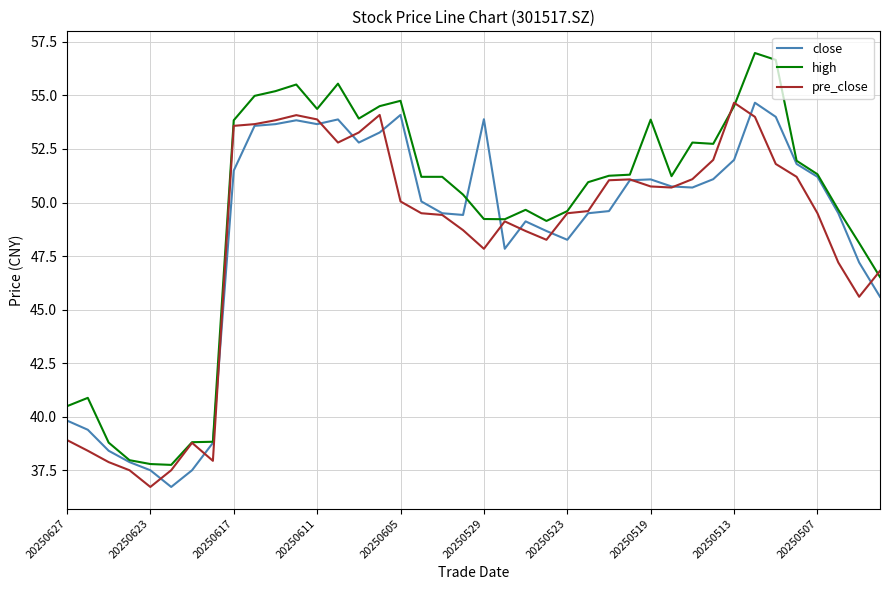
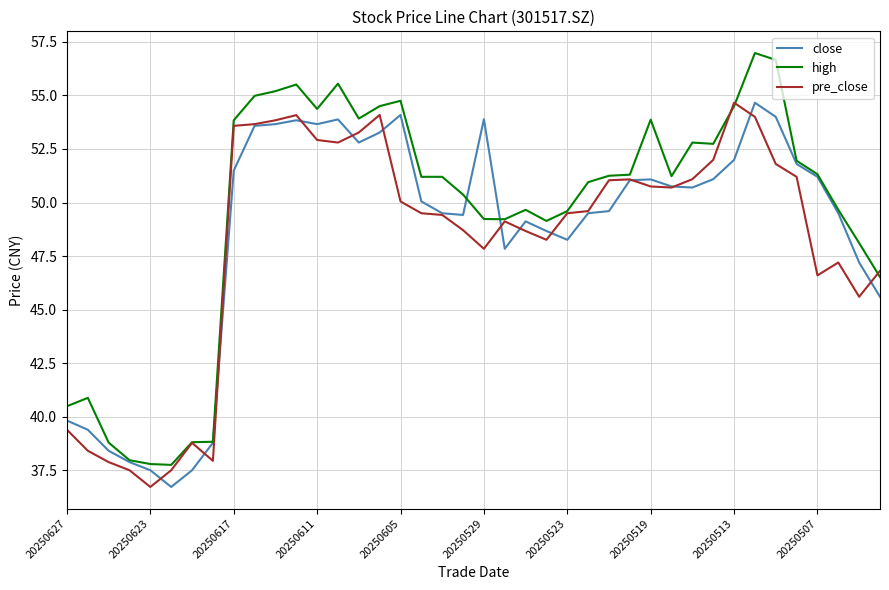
  {
    "close": {
      "20250627": 39.8,
      "20250623": 37.5,
      "20250617": 51.5,
      "20250611": 53.7,
      "20250605": 54.1,
      "20250529": 53.9,
      "20250523": 48.3,
      "20250519": 51.1,
      "20250513": 52.0
    },
    "high": {
      "20250627": 40.5,
      "20250623": 37.8,
      "20250617": 53.8,
      "20250611": 54.4,
      "20250605": 54.8,
      "20250529": 49.2,
      "20250519": 53.9,
      "20250513": 54.5
    },
    "pre_close": {
-     "20250627": 38.9,
+     "20250627": 39.4,
      "20250623": 36.7,
      "20250617": 53.6,
-     "20250611": 53.9,
+     "20250611": 52.9,
      "20250605": 50.1,
      "20250529": 47.8,
      "20250519": 50.8,
      "20250513": 54.7,
-     "20250507": 49.5
+     "20250507": 46.6
    }
  }
